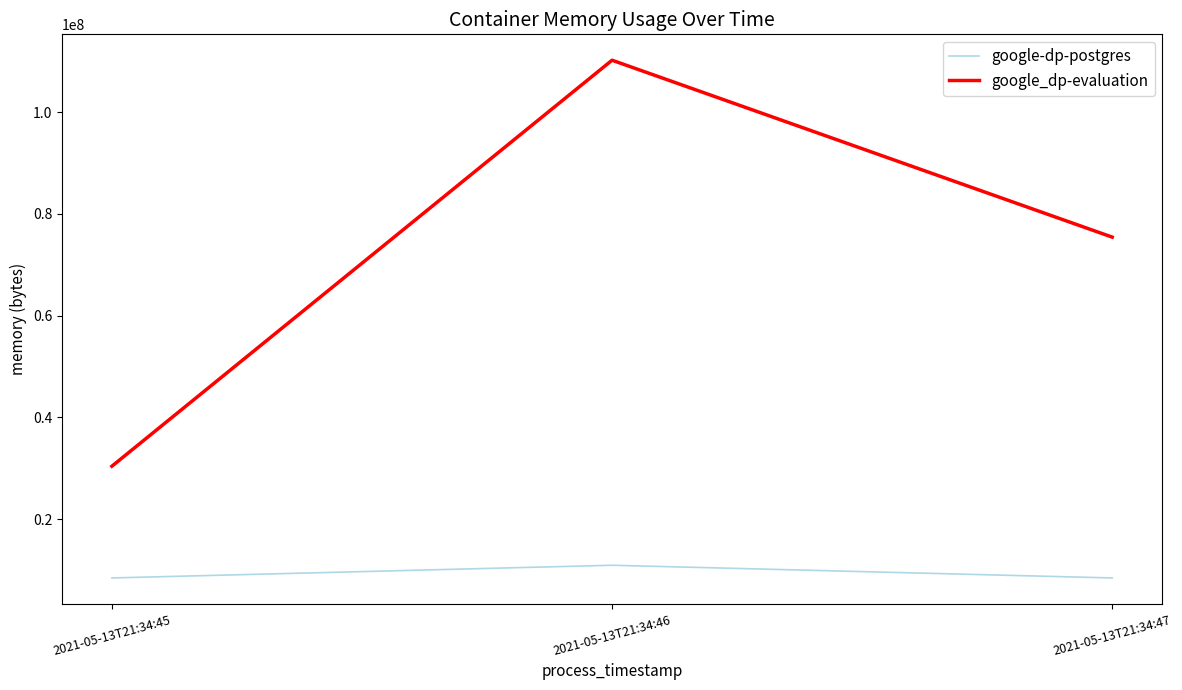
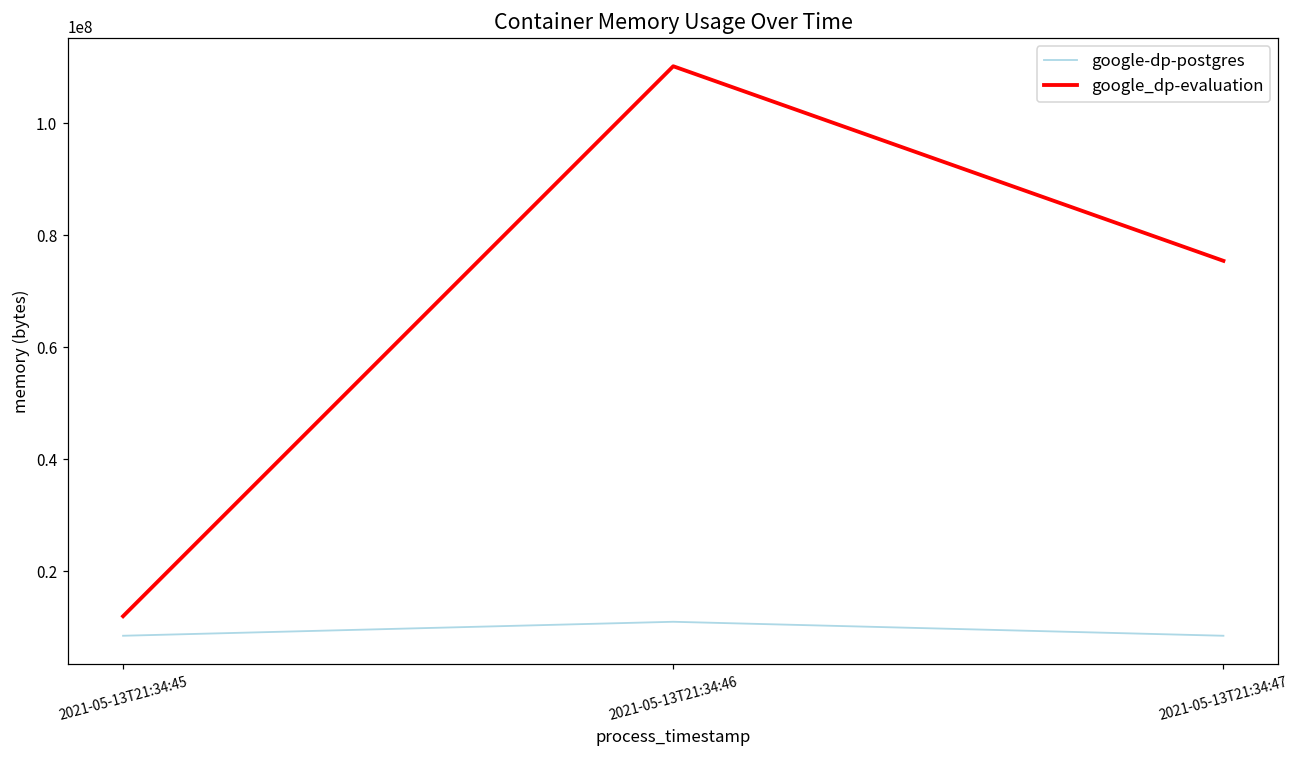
  {
    "google-dp-postgres": {
      "2021-05-13T21:34:45": 8000000,
      "2021-05-13T21:34:46": 11000000,
      "2021-05-13T21:34:47": 8000000
    },
    "google_dp-evaluation": {
-     "2021-05-13T21:34:45": 30000000,
+     "2021-05-13T21:34:45": 12000000,
      "2021-05-13T21:34:46": 110000000,
      "2021-05-13T21:34:47": 75000000
    }
  }
